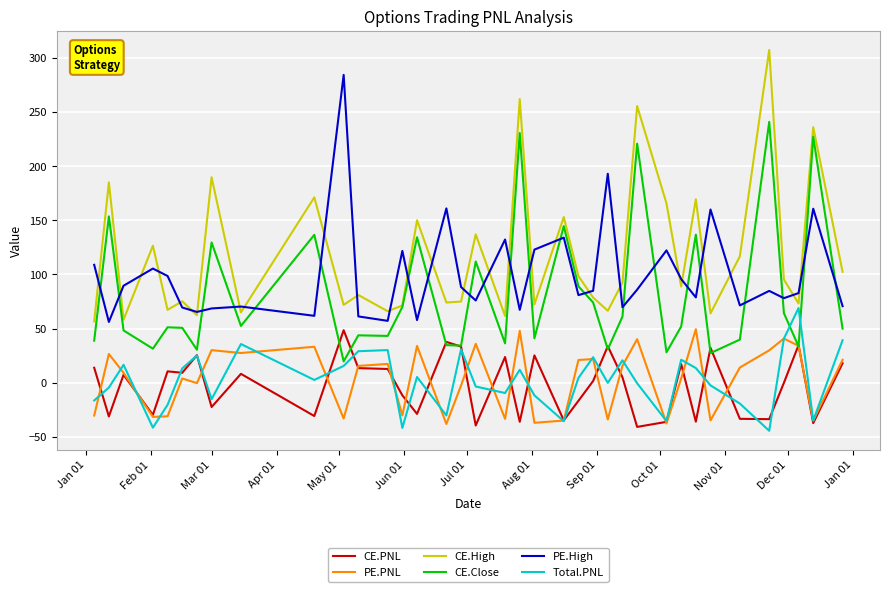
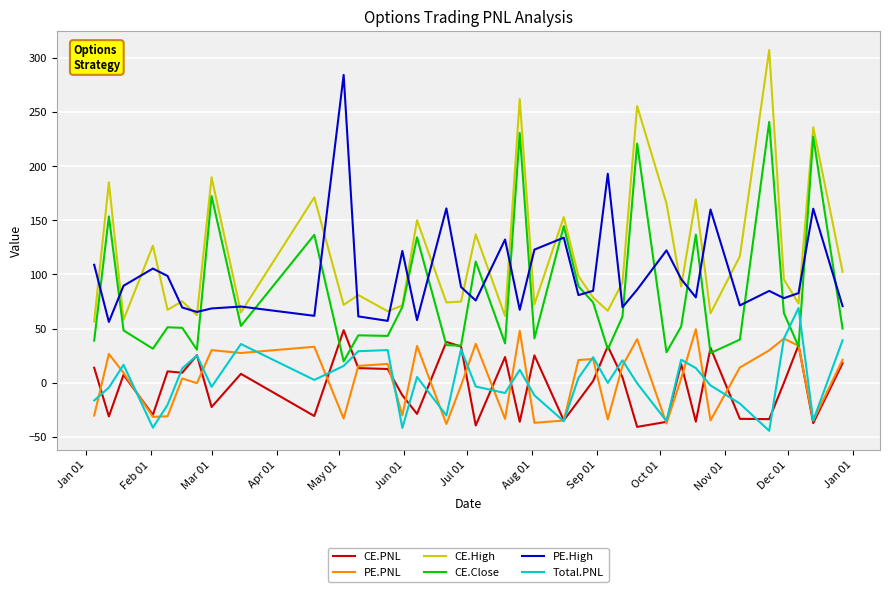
  {
    "CE.PNL": {
      "Mar 01": -22
    },
    "PE.PNL": {
      "Mar 01": 30
    },
    "CE.High": {
      "Mar 01": 190
    },
    "CE.Close": {
-     "Mar 01": 130
+     "Mar 01": 172
    },
    "PE.High": {
      "Mar 01": 69
    },
    "Total.PNL": {
-     "Mar 01": -15
+     "Mar 01": -4
    }
  }
